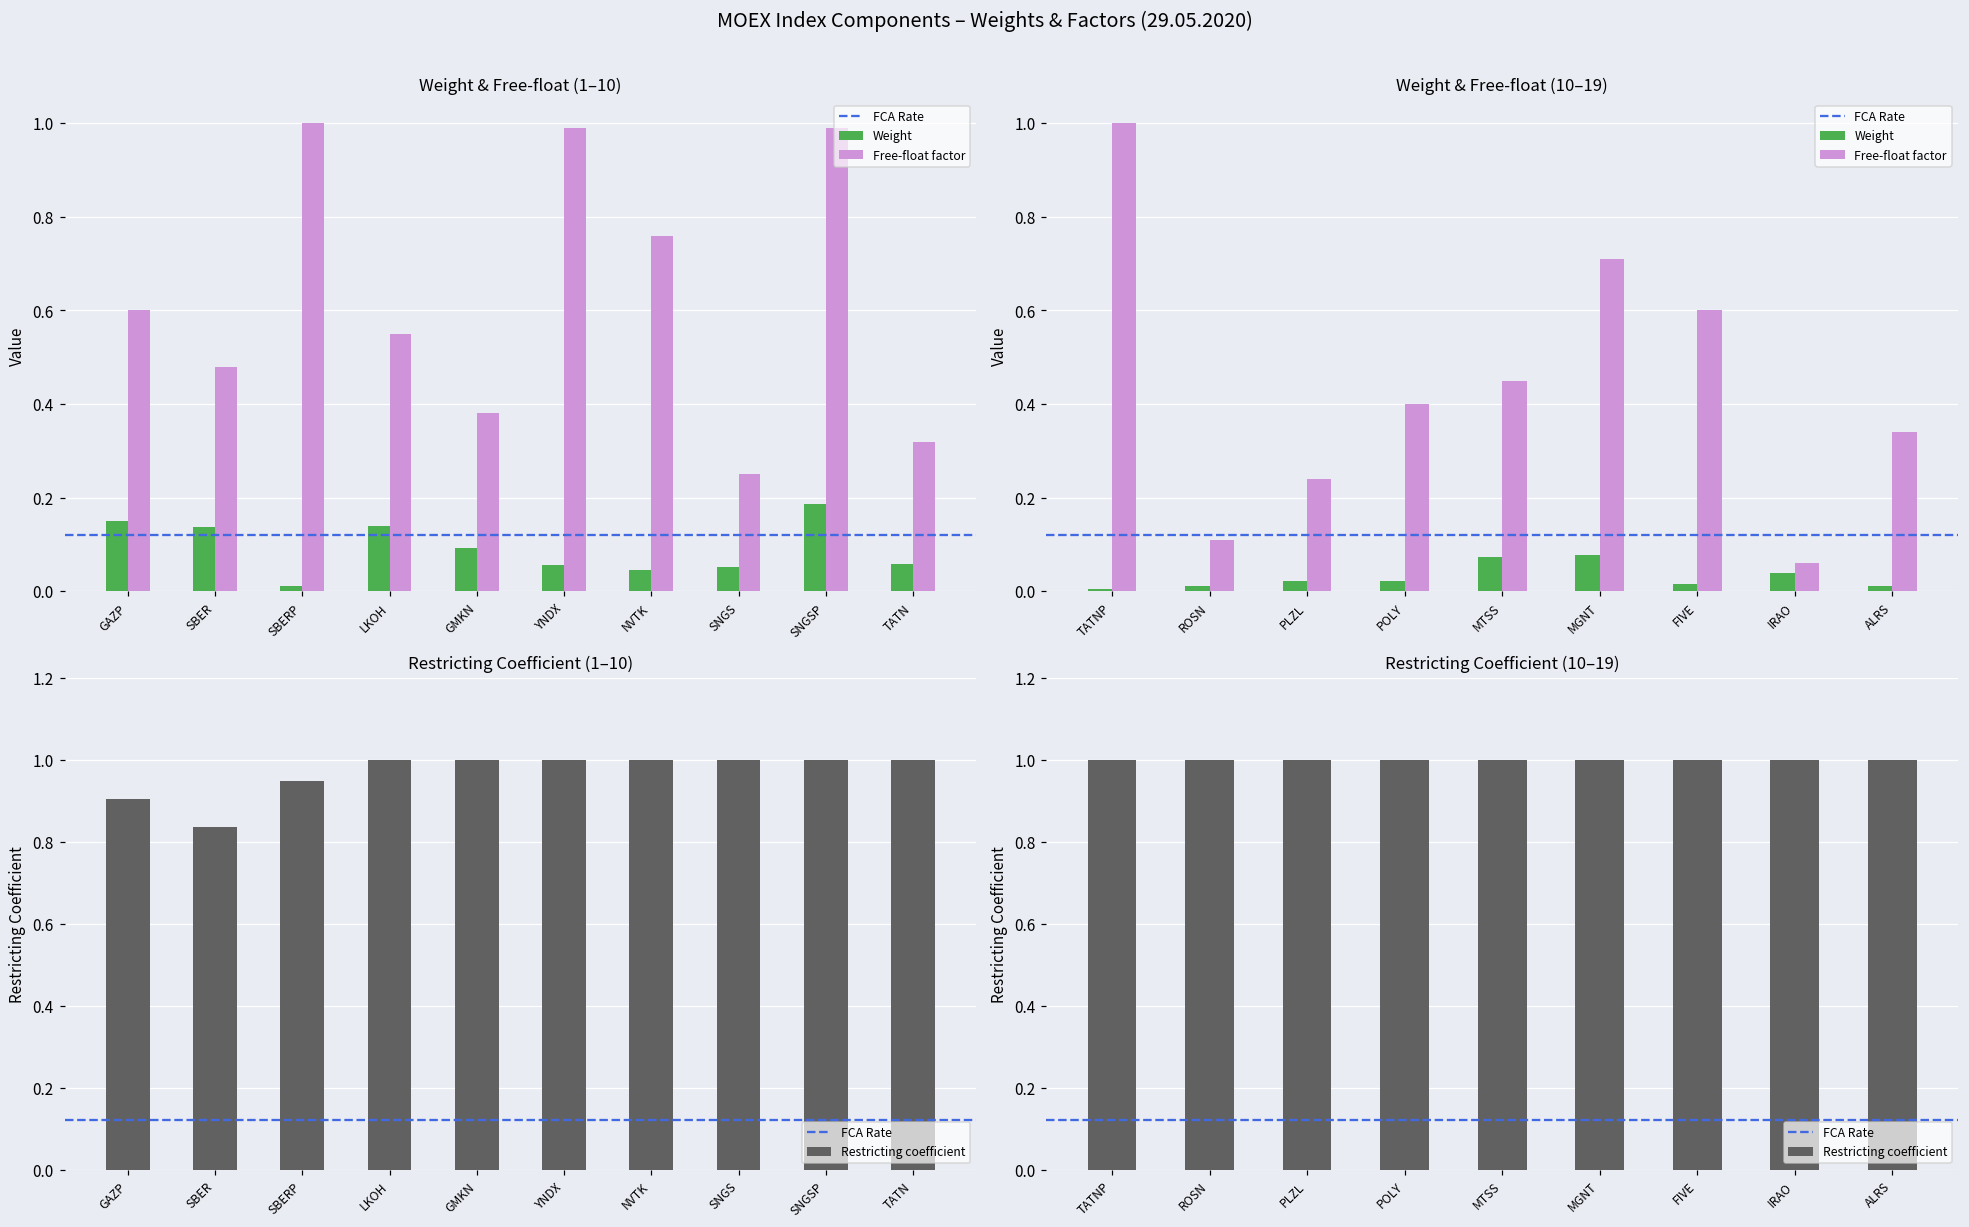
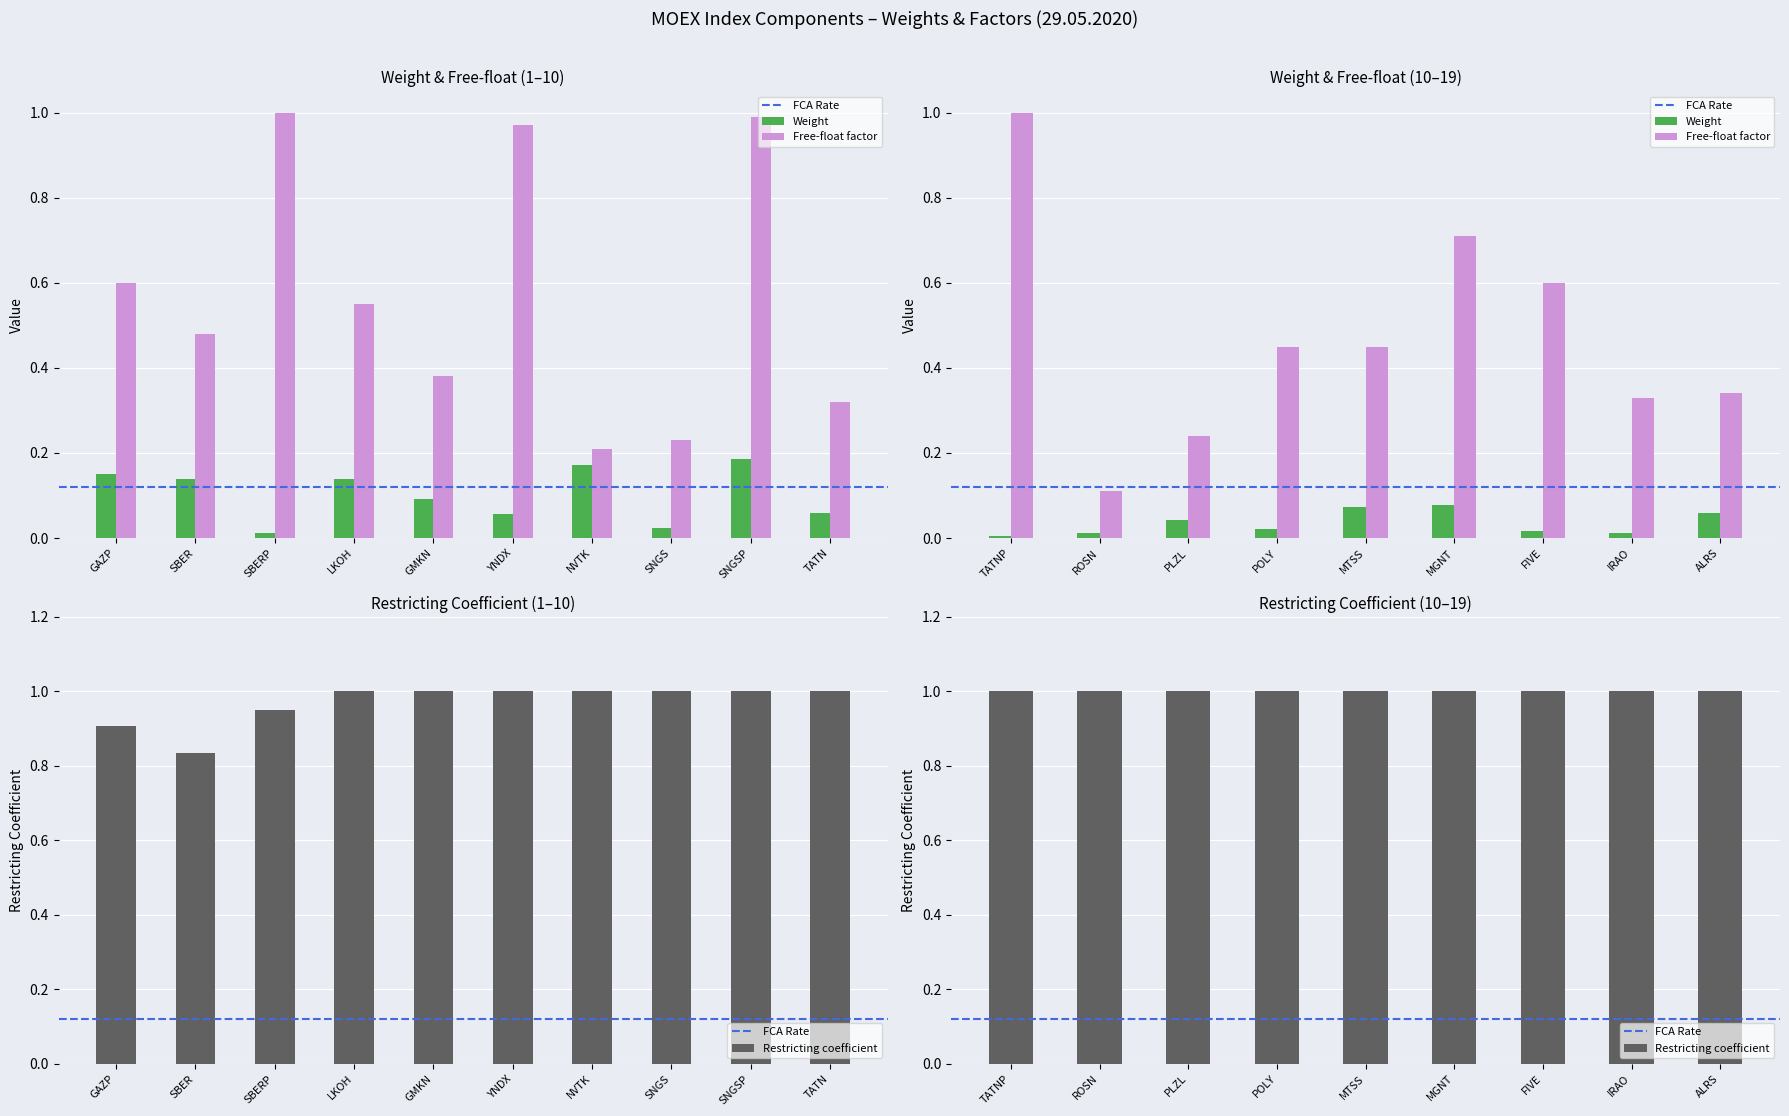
  {
    "Weight & Free-float (1–10)": {
      "Weight": {
        "GAZP": 0.15,
        "SBER": 0.14,
        "SBERP": 0.01,
        "LKOH": 0.14,
        "GMKN": 0.09,
        "YNDX": 0.06,
-       "NVTK": 0.05,
-       "SNGS": 0.05,
+       "NVTK": 0.17,
+       "SNGS": 0.02,
        "SNGSP": 0.19,
        "TATN": 0.06
      },
      "Free-float factor": {
        "GAZP": 0.60,
        "SBER": 0.48,
        "SBERP": 1.00,
        "LKOH": 0.55,
        "GMKN": 0.38,
-       "YNDX": 0.99,
-       "NVTK": 0.76,
-       "SNGS": 0.25,
+       "YNDX": 0.97,
+       "NVTK": 0.21,
+       "SNGS": 0.23,
        "TATN": 0.32
      }
    },
    "Weight & Free-float (10–19)": {
      "Weight": {
        "ROSN": 0.01,
-       "PLZL": 0.02,
+       "PLZL": 0.04,
        "POLY": 0.02,
        "MTSS": 0.07,
        "MGNT": 0.08,
        "FIVE": 0.02,
-       "IRAO": 0.04,
-       "ALRS": 0.01
+       "IRAO": 0.01,
+       "ALRS": 0.06
      },
      "Free-float factor": {
        "TATNP": 1.00,
        "ROSN": 0.11,
        "PLZL": 0.24,
-       "POLY": 0.40,
+       "POLY": 0.45,
        "MTSS": 0.45,
        "MGNT": 0.71,
        "FIVE": 0.60,
-       "IRAO": 0.06,
+       "IRAO": 0.33,
        "ALRS": 0.34
      }
    },
    "Restricting Coefficient (1–10)": {
      "GAZP": 0.91,
      "SBER": 0.84,
      "SBERP": 0.95,
      "LKOH": 1.00,
      "GMKN": 1.00,
      "YNDX": 1.00,
      "NVTK": 1.00,
      "SNGS": 1.00,
      "SNGSP": 1.00,
      "TATN": 1.00
    },
    "Restricting Coefficient (10–19)": {
      "TATNP": 1.00,
      "ROSN": 1.00,
      "PLZL": 1.00,
      "POLY": 1.00,
      "MTSS": 1.00,
      "MGNT": 1.00,
      "FIVE": 1.00,
      "IRAO": 1.00,
      "ALRS": 1.00
    }
  }
